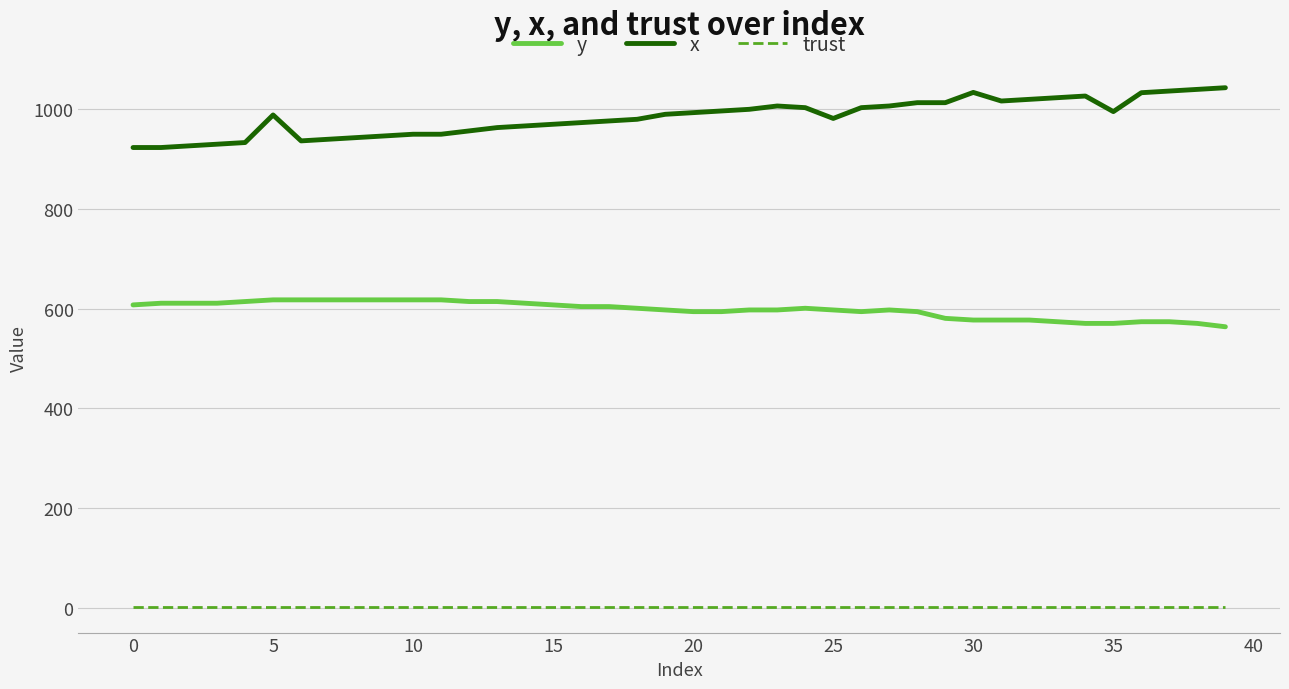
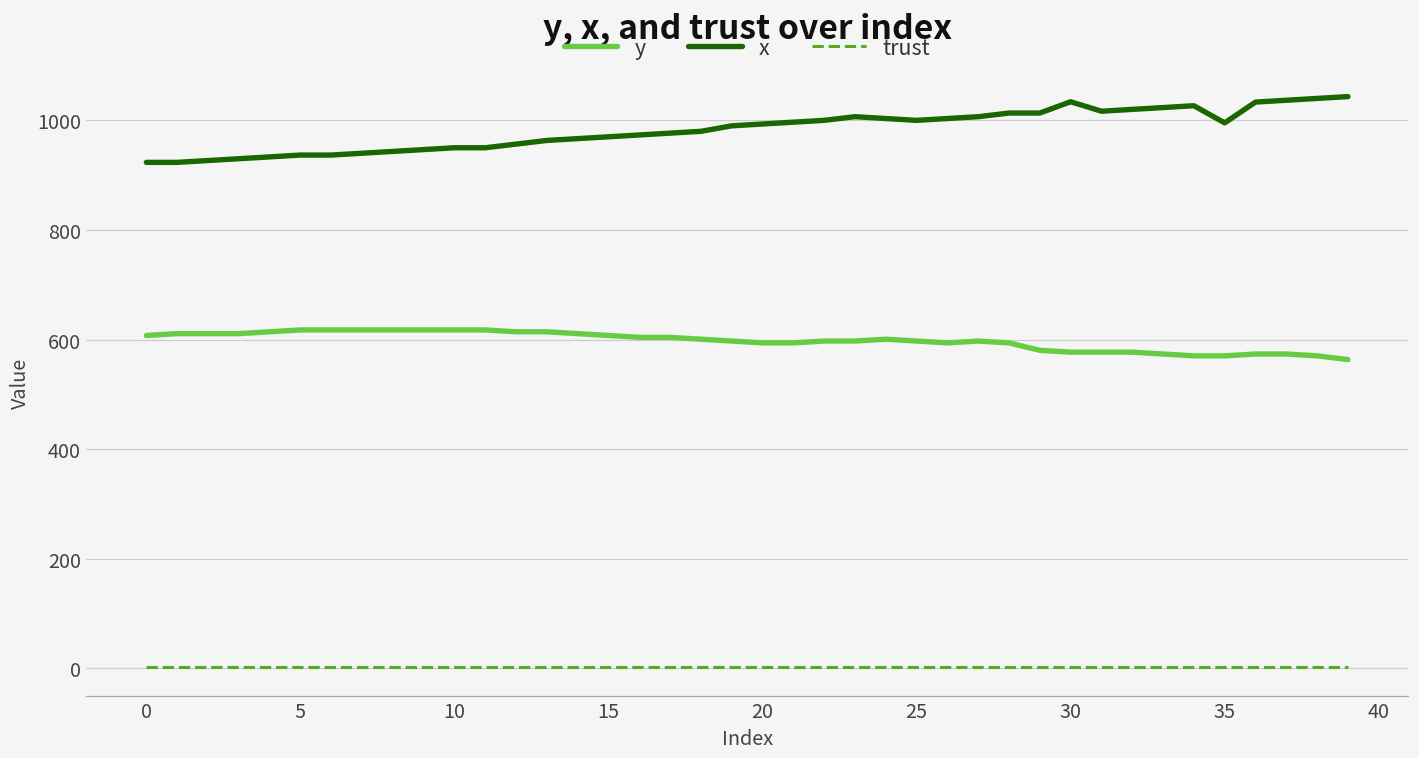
  {
    "x": {
      "0": 920,
-     "5": 990,
+     "5": 940,
      "10": 950,
      "15": 970,
      "20": 990,
-     "25": 980,
+     "25": 1000,
      "30": 1030,
      "35": 1000
    }
  }
